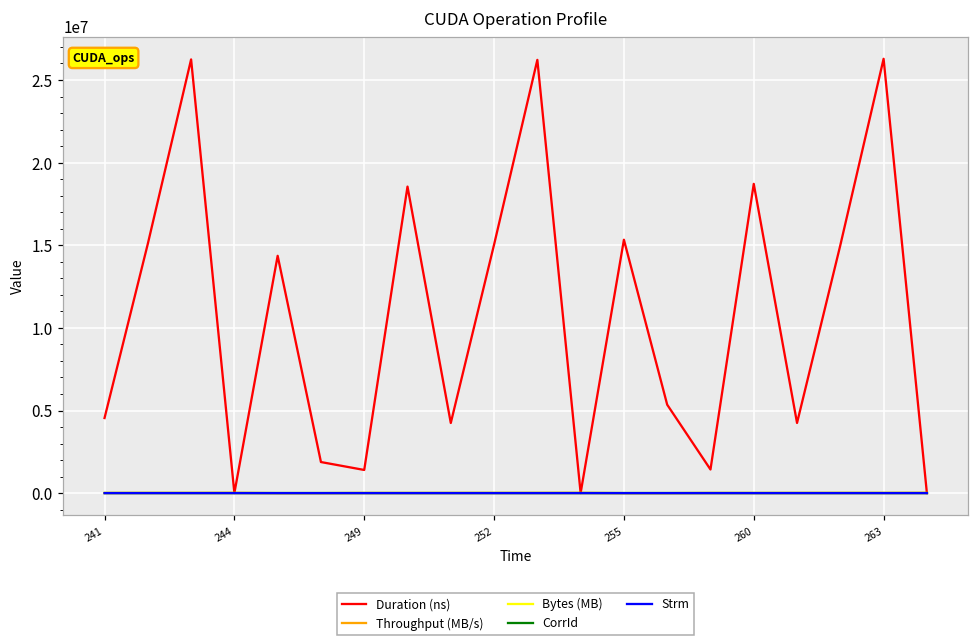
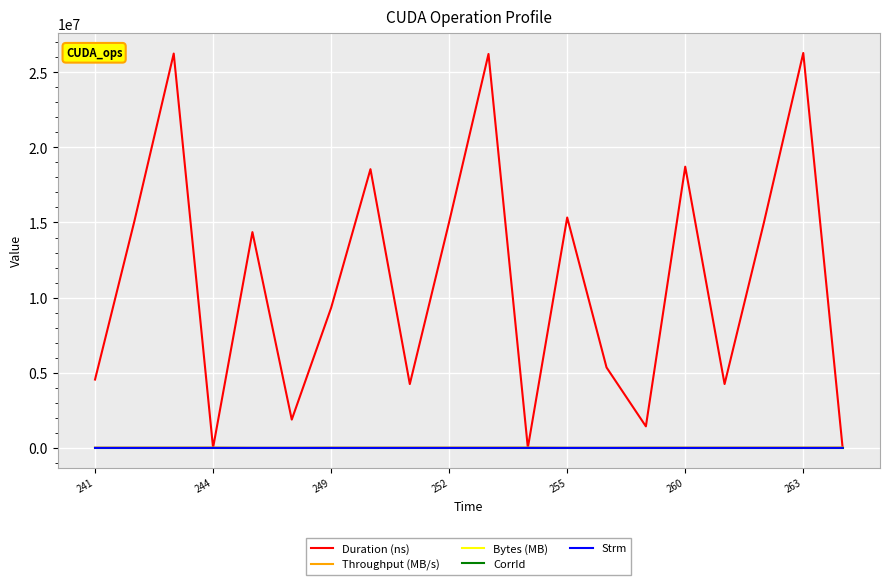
  {
    "Duration (ns)": {
      "241": 4500000,
-     "249": 1400000,
+     "249": 9300000,
      "252": 15000000,
      "255": 15300000,
      "260": 18700000,
      "263": 26300000
    }
  }
